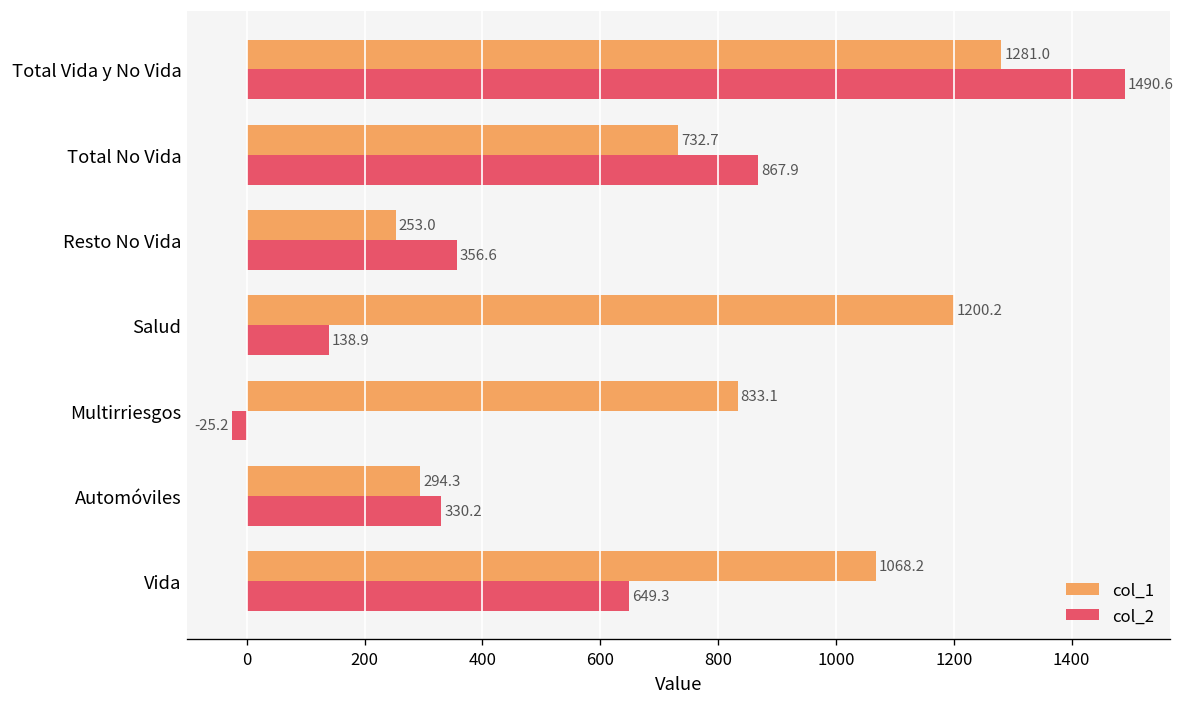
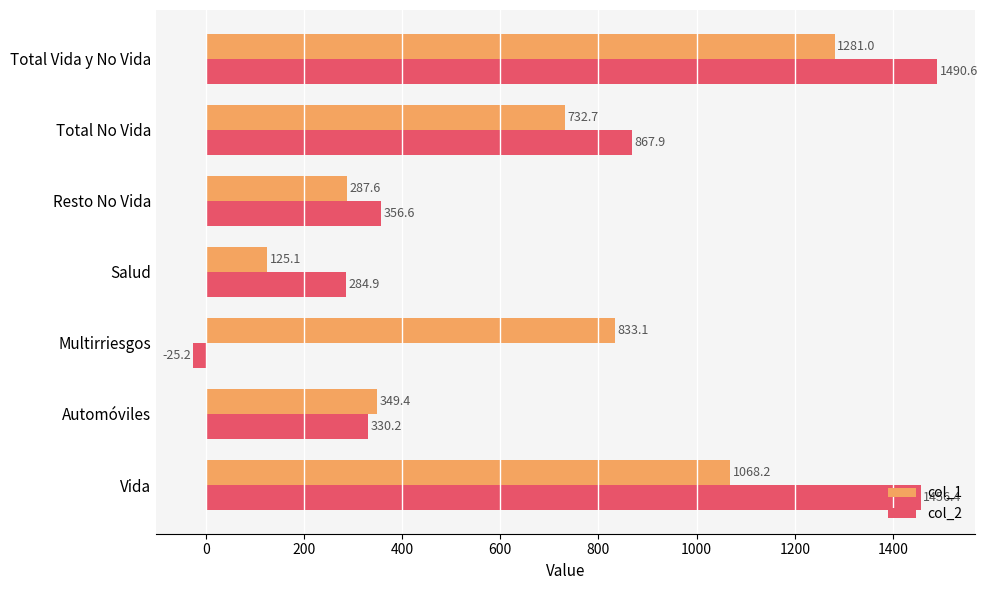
  {
    "col_1": {
      "Total Vida y No Vida": 1281.0,
      "Total No Vida": 732.7,
-     "Resto No Vida": 253.0,
-     "Salud": 1200.2,
+     "Resto No Vida": 287.6,
+     "Salud": 125.1,
      "Multirriesgos": 833.1,
-     "Automóviles": 294.3,
+     "Automóviles": 349.4,
      "Vida": 1068.2
    },
    "col_2": {
      "Total Vida y No Vida": 1490.6,
      "Total No Vida": 867.9,
      "Resto No Vida": 356.6,
-     "Salud": 138.9,
+     "Salud": 284.9,
      "Multirriesgos": -25.2,
      "Automóviles": 330.2,
-     "Vida": 649.3
+     "Vida": 1456.4
    }
  }
